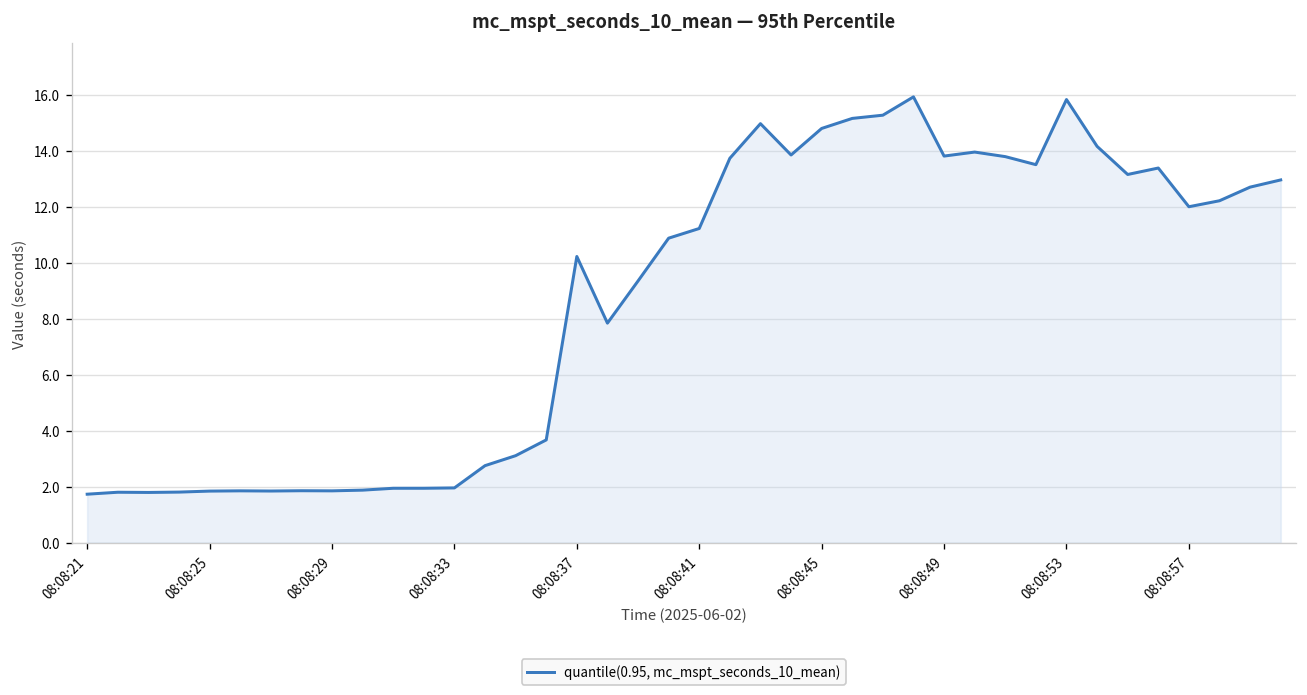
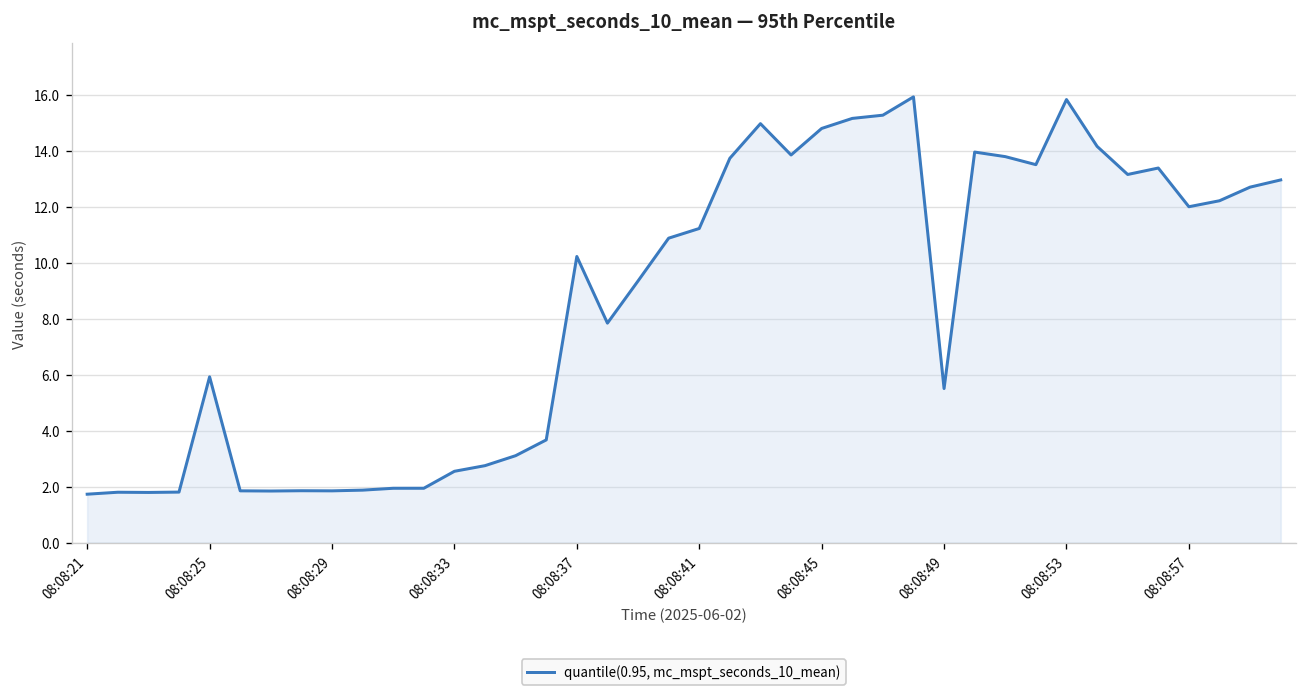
  {
    "08:08:21": 1.7,
-   "08:08:25": 1.8,
+   "08:08:25": 5.9,
    "08:08:29": 1.9,
-   "08:08:33": 2.0,
+   "08:08:33": 2.6,
    "08:08:37": 10.2,
    "08:08:41": 11.2,
    "08:08:45": 14.8,
-   "08:08:49": 13.8,
+   "08:08:49": 5.5,
    "08:08:53": 15.8,
    "08:08:57": 12.0
  }
